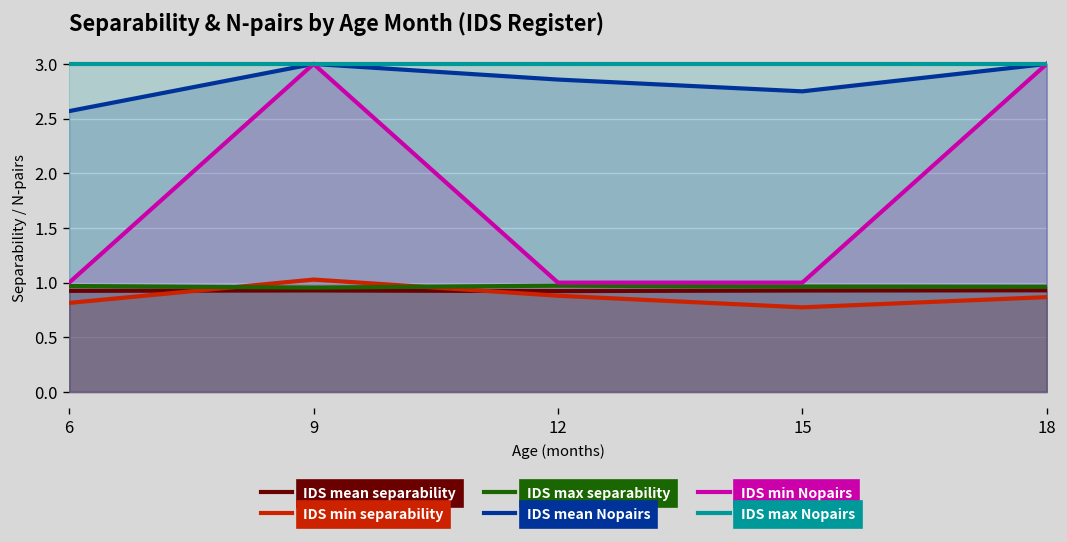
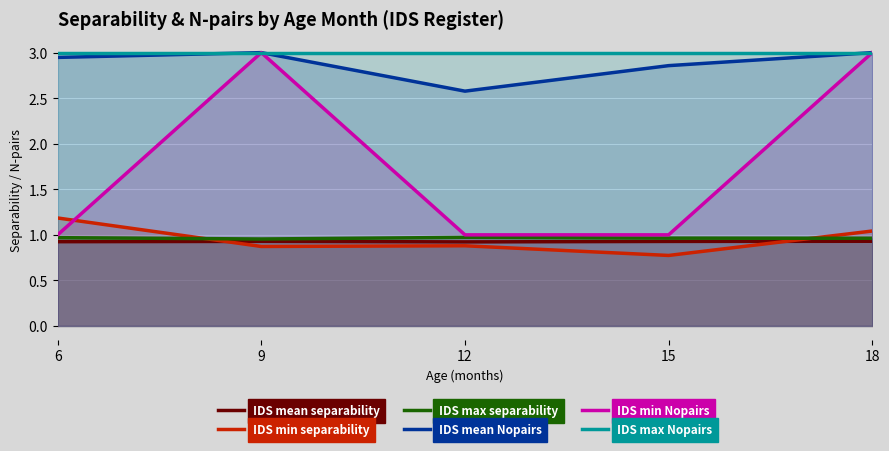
  {
    "IDS mean separability": {
      "6": 0.9,
      "12": 0.9,
      "15": 0.9,
      "18": 0.9
    },
    "IDS min separability": {
-     "6": 0.8,
-     "9": 1.0,
+     "6": 1.2,
+     "9": 0.9,
      "12": 0.9,
      "15": 0.8,
-     "18": 0.9
+     "18": 1.0
    },
    "IDS max separability": {
      "6": 1.0,
      "12": 1.0,
      "15": 1.0,
      "18": 1.0
    },
    "IDS mean Nopairs": {
-     "6": 2.6,
-     "12": 2.9,
-     "15": 2.7
+     "6": 2.9,
+     "12": 2.6,
+     "15": 2.9
    },
    "IDS min Nopairs": {
      "6": 1.0,
      "12": 1.0,
      "15": 1.0
    },
    "IDS max Nopairs": {
      "6": 3.0,
      "12": 3.0,
      "15": 3.0
    }
  }
